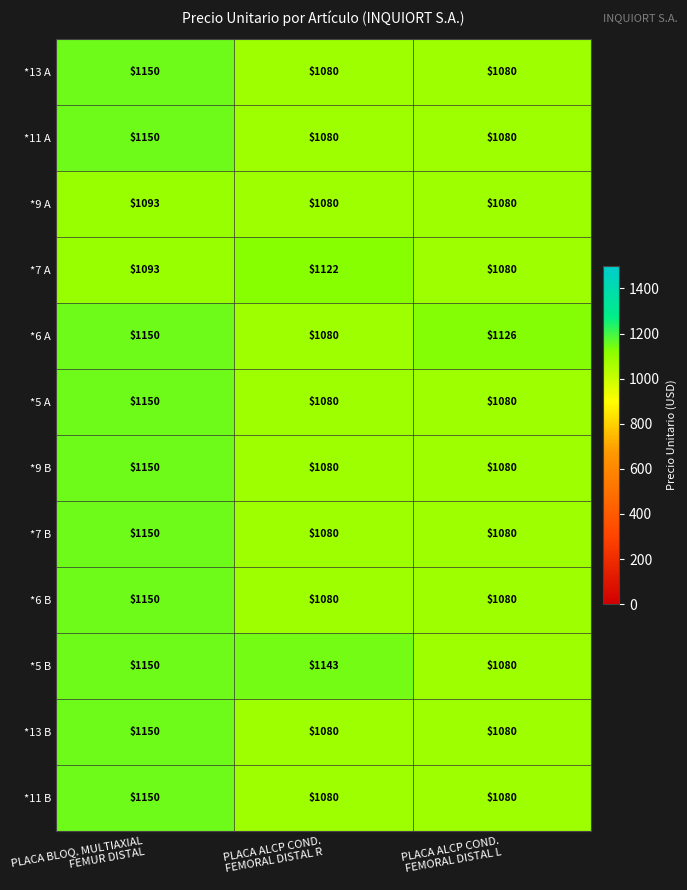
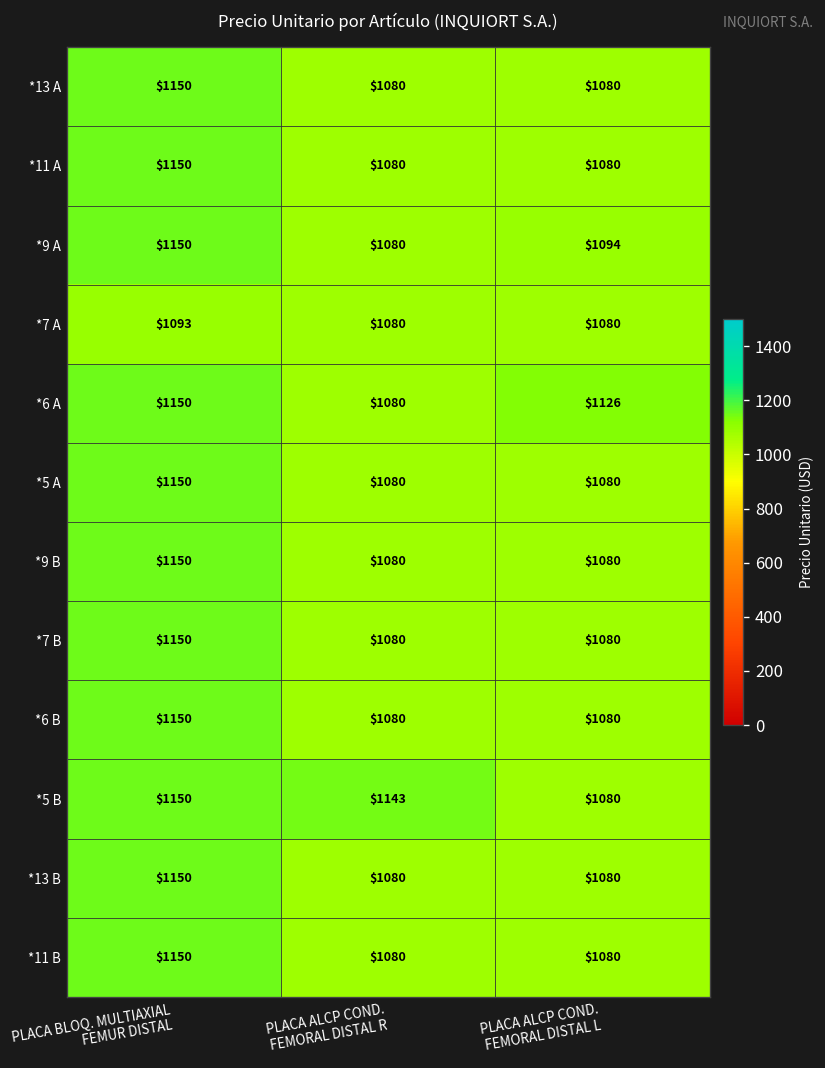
  {
    "*13 A": {
      "PLACA BLOQ. MULTIAXIAL FEMUR DISTAL": "$1150",
      "PLACA ALCP COND. FEMORAL DISTAL R": "$1080",
      "PLACA ALCP COND. FEMORAL DISTAL L": "$1080"
    },
    "*11 A": {
      "PLACA BLOQ. MULTIAXIAL FEMUR DISTAL": "$1150",
      "PLACA ALCP COND. FEMORAL DISTAL R": "$1080",
      "PLACA ALCP COND. FEMORAL DISTAL L": "$1080"
    },
    "*9 A": {
-     "PLACA BLOQ. MULTIAXIAL FEMUR DISTAL": "$1093",
+     "PLACA BLOQ. MULTIAXIAL FEMUR DISTAL": "$1150",
      "PLACA ALCP COND. FEMORAL DISTAL R": "$1080",
-     "PLACA ALCP COND. FEMORAL DISTAL L": "$1080"
+     "PLACA ALCP COND. FEMORAL DISTAL L": "$1094"
    },
    "*7 A": {
      "PLACA BLOQ. MULTIAXIAL FEMUR DISTAL": "$1093",
-     "PLACA ALCP COND. FEMORAL DISTAL R": "$1122",
+     "PLACA ALCP COND. FEMORAL DISTAL R": "$1080",
      "PLACA ALCP COND. FEMORAL DISTAL L": "$1080"
    },
    "*6 A": {
      "PLACA BLOQ. MULTIAXIAL FEMUR DISTAL": "$1150",
      "PLACA ALCP COND. FEMORAL DISTAL R": "$1080",
      "PLACA ALCP COND. FEMORAL DISTAL L": "$1126"
    },
    "*5 A": {
      "PLACA BLOQ. MULTIAXIAL FEMUR DISTAL": "$1150",
      "PLACA ALCP COND. FEMORAL DISTAL R": "$1080",
      "PLACA ALCP COND. FEMORAL DISTAL L": "$1080"
    },
    "*9 B": {
      "PLACA BLOQ. MULTIAXIAL FEMUR DISTAL": "$1150",
      "PLACA ALCP COND. FEMORAL DISTAL R": "$1080",
      "PLACA ALCP COND. FEMORAL DISTAL L": "$1080"
    },
    "*7 B": {
      "PLACA BLOQ. MULTIAXIAL FEMUR DISTAL": "$1150",
      "PLACA ALCP COND. FEMORAL DISTAL R": "$1080",
      "PLACA ALCP COND. FEMORAL DISTAL L": "$1080"
    },
    "*6 B": {
      "PLACA BLOQ. MULTIAXIAL FEMUR DISTAL": "$1150",
      "PLACA ALCP COND. FEMORAL DISTAL R": "$1080",
      "PLACA ALCP COND. FEMORAL DISTAL L": "$1080"
    },
    "*5 B": {
      "PLACA BLOQ. MULTIAXIAL FEMUR DISTAL": "$1150",
      "PLACA ALCP COND. FEMORAL DISTAL R": "$1143",
      "PLACA ALCP COND. FEMORAL DISTAL L": "$1080"
    },
    "*13 B": {
      "PLACA BLOQ. MULTIAXIAL FEMUR DISTAL": "$1150",
      "PLACA ALCP COND. FEMORAL DISTAL R": "$1080",
      "PLACA ALCP COND. FEMORAL DISTAL L": "$1080"
    },
    "*11 B": {
      "PLACA BLOQ. MULTIAXIAL FEMUR DISTAL": "$1150",
      "PLACA ALCP COND. FEMORAL DISTAL R": "$1080",
      "PLACA ALCP COND. FEMORAL DISTAL L": "$1080"
    }
  }
